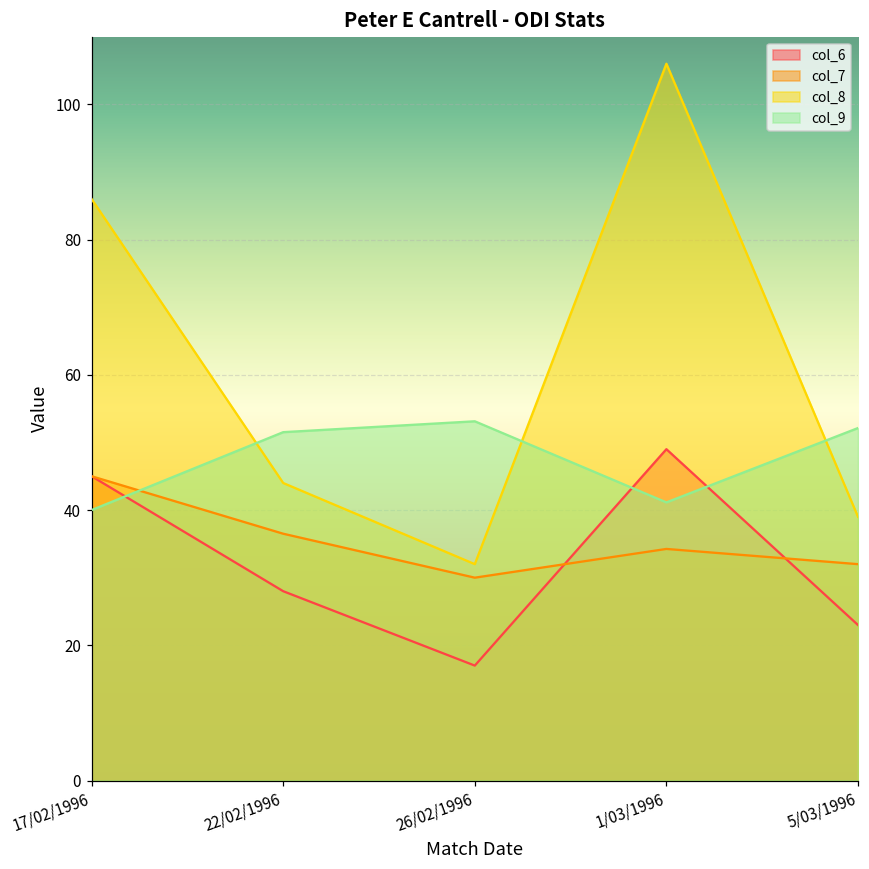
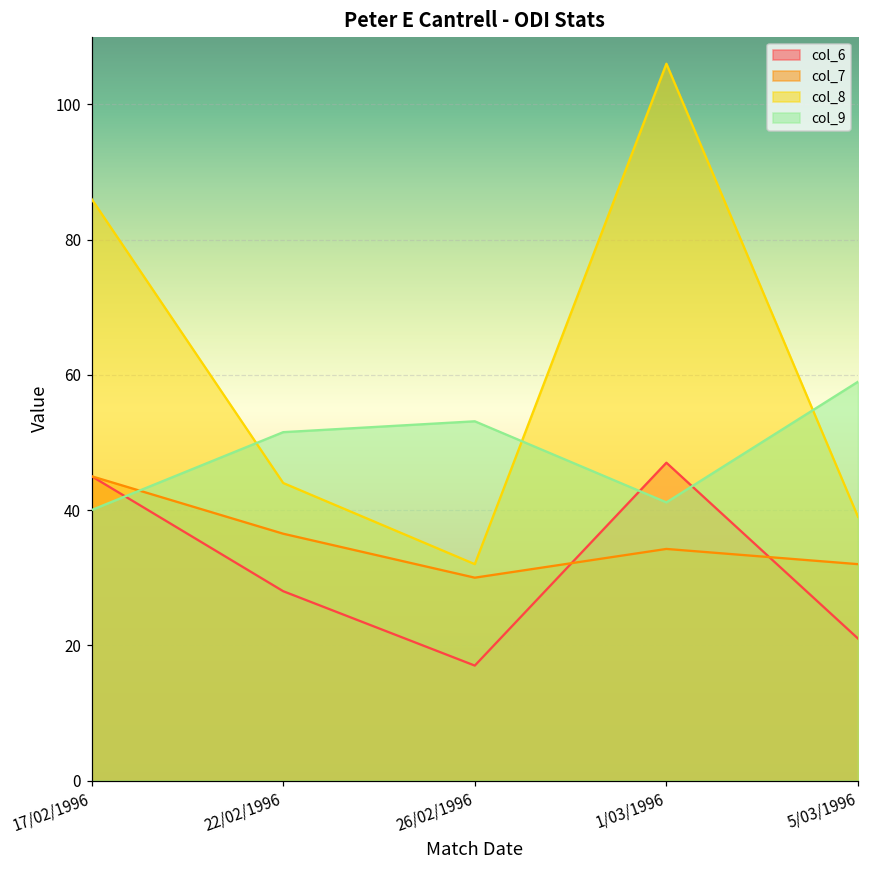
  {
    "col_6": {
      "22/02/1996": 28,
      "26/02/1996": 17,
-     "1/03/1996": 49,
-     "5/03/1996": 23
+     "1/03/1996": 47,
+     "5/03/1996": 21
    },
    "col_9": {
      "17/02/1996": 40,
      "22/02/1996": 52,
      "26/02/1996": 53,
      "1/03/1996": 41,
-     "5/03/1996": 52
+     "5/03/1996": 59
    }
  }
